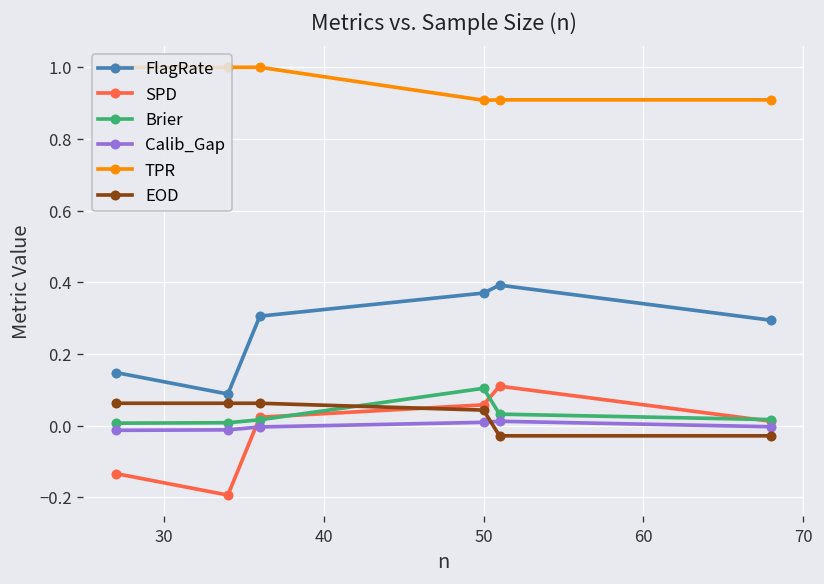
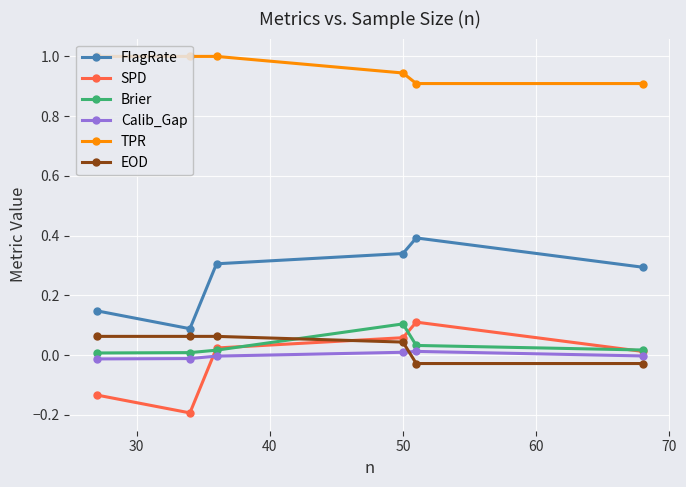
  {
    "FlagRate": {
-     "50": 0.37
+     "50": 0.34
    },
    "SPD": {
      "50": 0.06
    },
    "Brier": {
      "50": 0.10
    },
    "Calib_Gap": {
      "50": 0.01
    },
    "TPR": {
-     "50": 0.91
+     "50": 0.94
    },
    "EOD": {
      "50": 0.04
    }
  }
